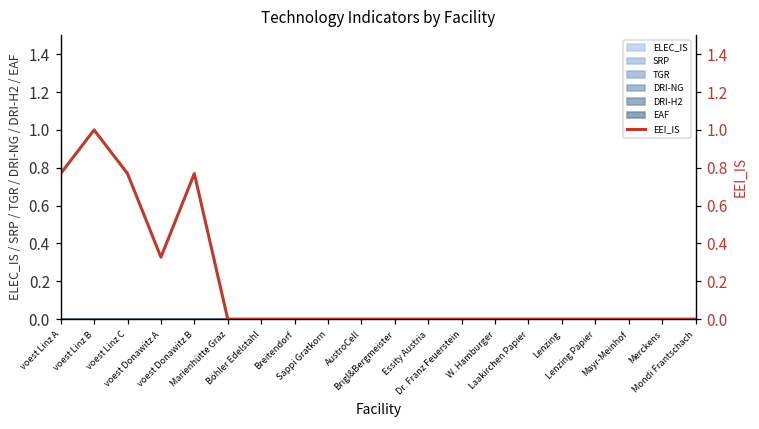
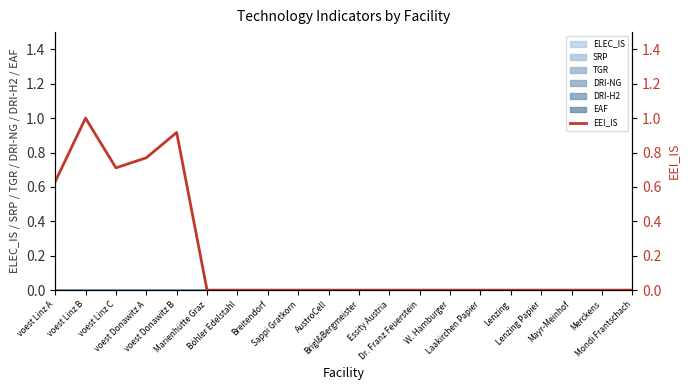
  {
    "EEI_IS": {
-     "voest Linz A": 0.77,
+     "voest Linz A": 0.63,
      "voest Linz B": 1.00,
-     "voest Linz C": 0.77,
-     "voest Donawitz A": 0.33,
-     "voest Donawitz B": 0.77,
+     "voest Linz C": 0.71,
+     "voest Donawitz A": 0.77,
+     "voest Donawitz B": 0.92,
      "Marienhütte Graz": 0.00,
      "Böhler Edelstahl": 0.00,
      "Breitendorf": 0.00,
      "Sappi Gratkorn": 0.00,
      "AustroCell": 0.00,
      "Brigl&Bergmeister": 0.00,
      "Essity Austria": 0.00,
      "Dr. Franz Feuerstein": 0.00,
      "W. Hamburger": 0.00,
      "Laakirchen Papier": 0.00,
      "Lenzing": 0.00,
      "Lenzing Papier": 0.00,
      "Mayr-Meinhof": 0.00,
      "Merckens": 0.00,
      "Mondi Frantschach": 0.00
    }
  }
